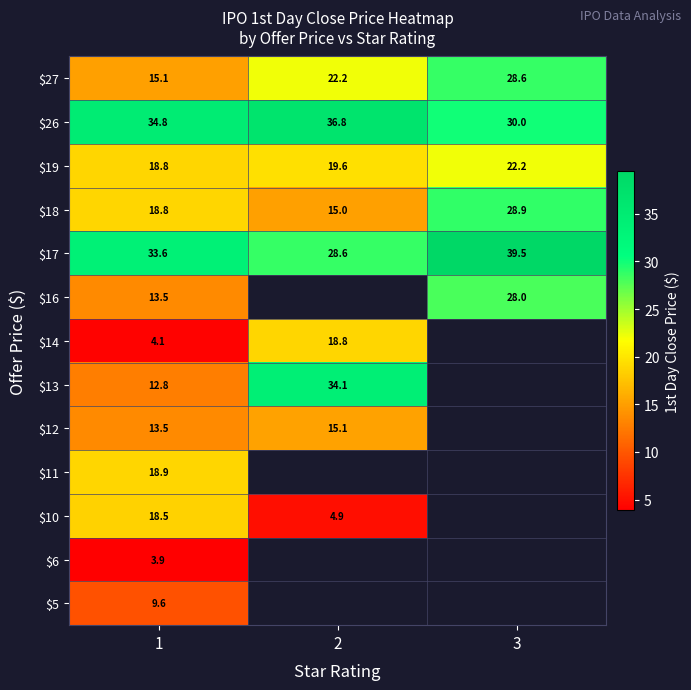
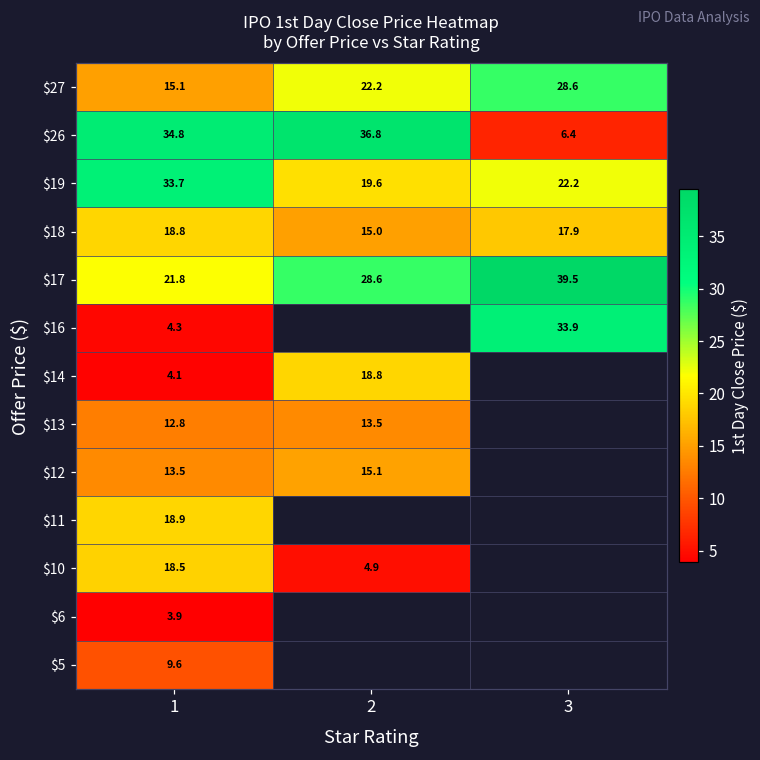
  {
    "$27": {
      "1": 15.1,
      "2": 22.2,
      "3": 28.6
    },
    "$26": {
      "1": 34.8,
      "2": 36.8,
-     "3": 30.0
+     "3": 6.4
    },
    "$19": {
-     "1": 18.8,
+     "1": 33.7,
      "2": 19.6,
      "3": 22.2
    },
    "$18": {
      "1": 18.8,
      "2": 15.0,
-     "3": 28.9
+     "3": 17.9
    },
    "$17": {
-     "1": 33.6,
+     "1": 21.8,
      "2": 28.6,
      "3": 39.5
    },
    "$16": {
-     "1": 13.5,
-     "3": 28.0
+     "1": 4.3,
+     "3": 33.9
    },
    "$14": {
      "1": 4.1,
      "2": 18.8
    },
    "$13": {
      "1": 12.8,
-     "2": 34.1
+     "2": 13.5
    },
    "$12": {
      "1": 13.5,
      "2": 15.1
    },
    "$11": {
      "1": 18.9
    },
    "$10": {
      "1": 18.5,
      "2": 4.9
    },
    "$6": {
      "1": 3.9
    },
    "$5": {
      "1": 9.6
    }
  }
